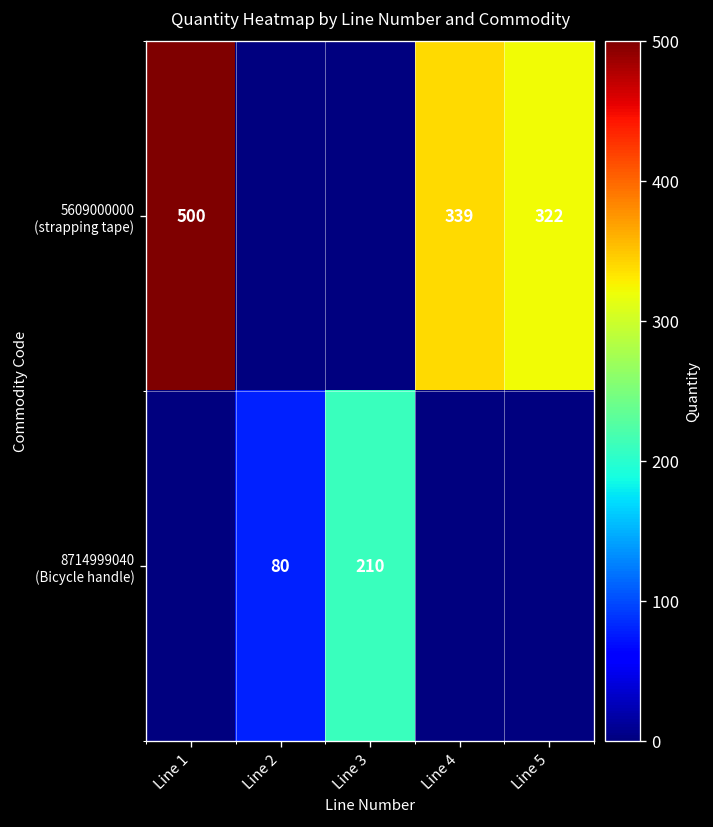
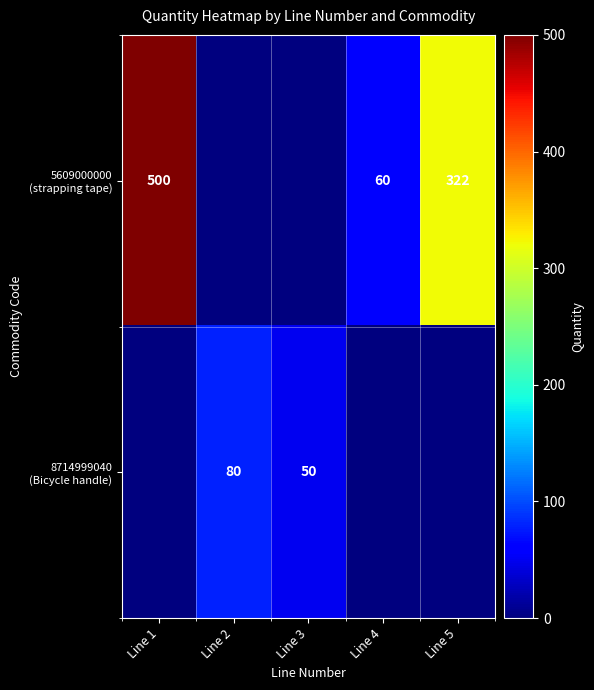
  {
    "5609000000 (strapping tape)": {
      "Line 1": 500,
-     "Line 4": 339,
+     "Line 4": 60,
      "Line 5": 322
    },
    "8714999040 (Bicycle handle)": {
      "Line 2": 80,
-     "Line 3": 210
+     "Line 3": 50
    }
  }
